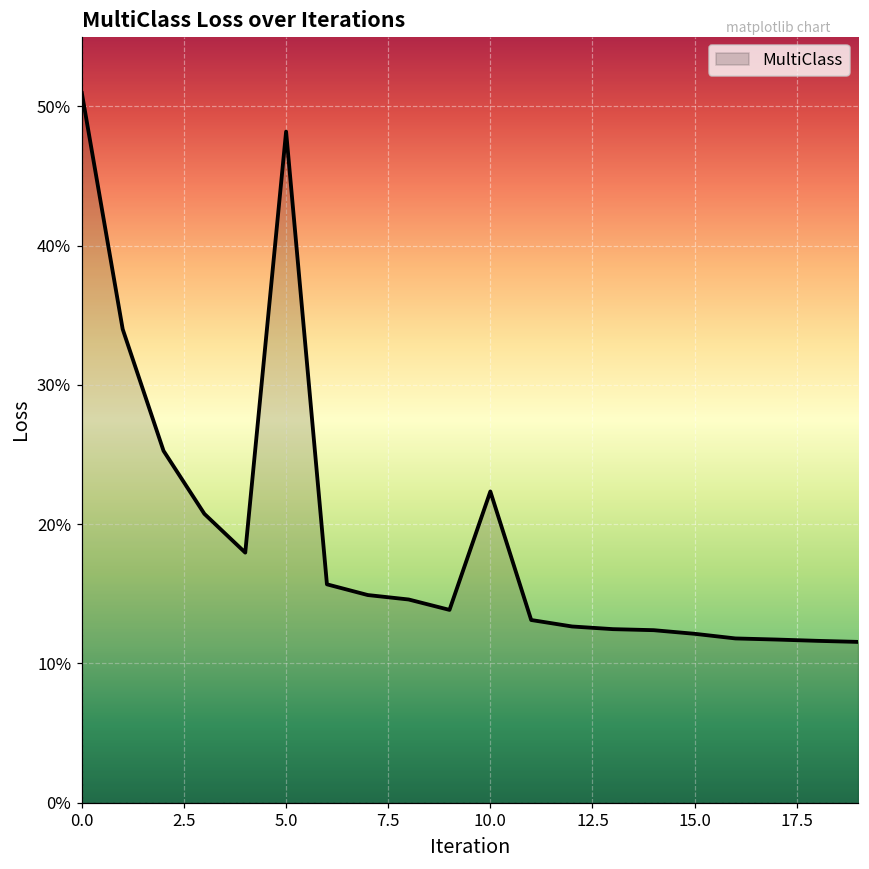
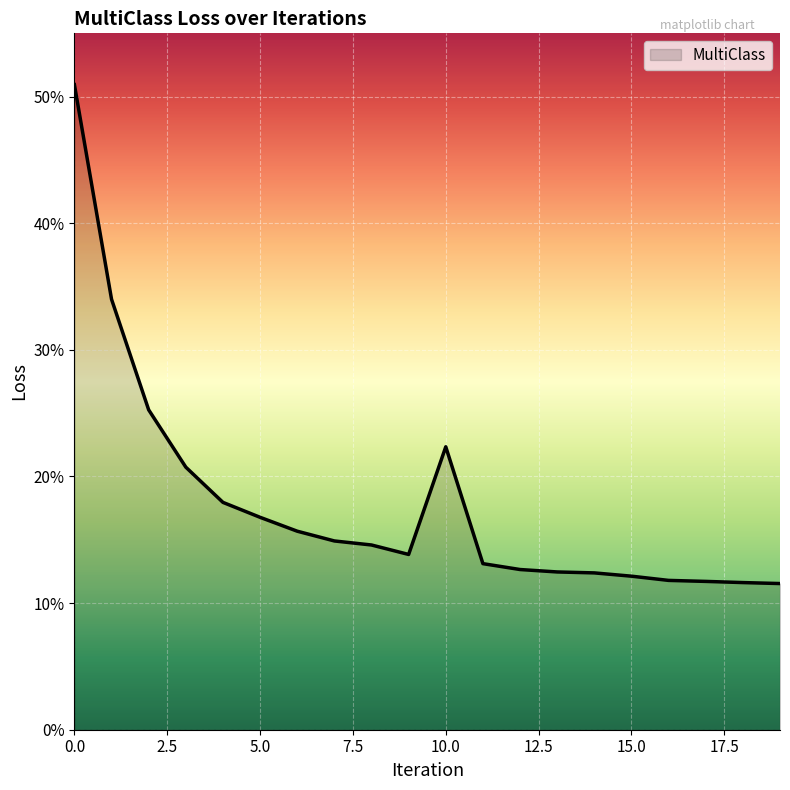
  {
    "0.0": "50.9%",
-   "5.0": "48.2%",
+   "5.0": "16.8%",
    "10.0": "22.3%",
    "15.0": "12.1%"
  }
